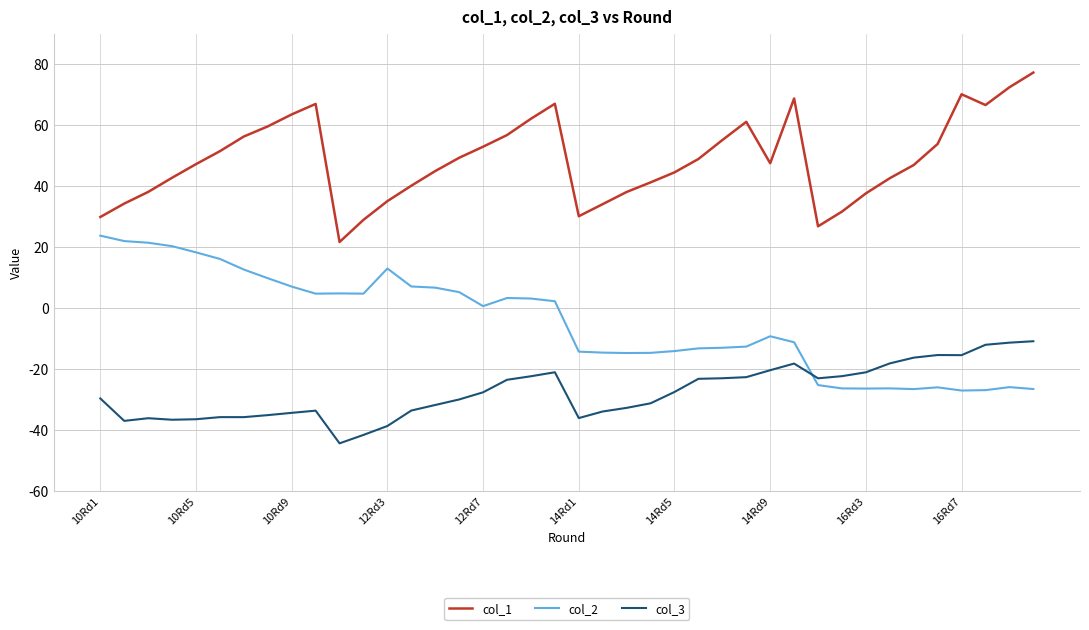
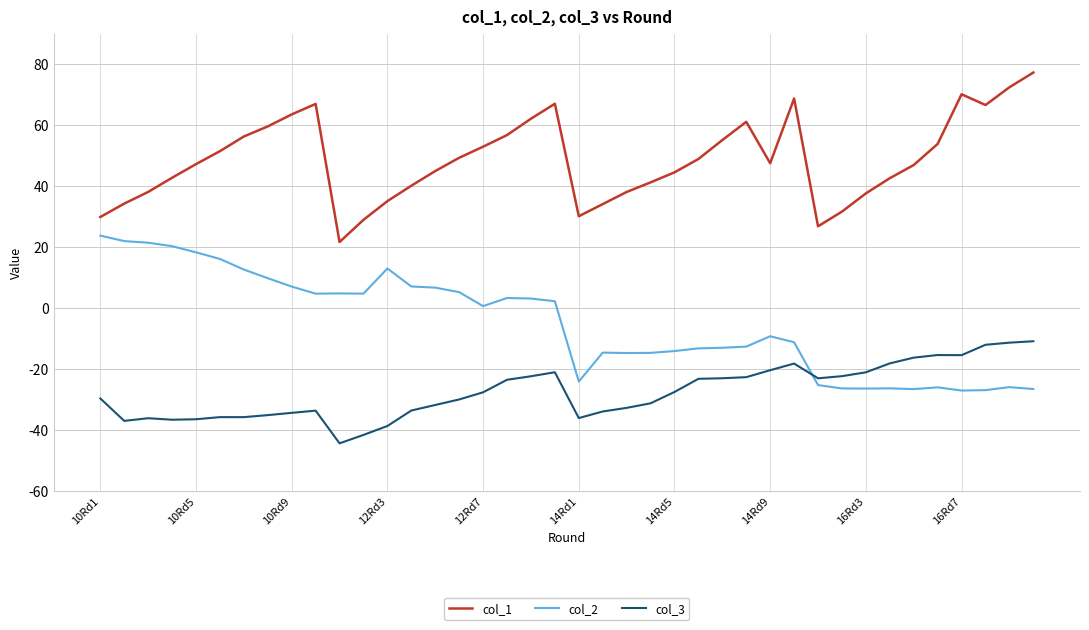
  {
    "col_1": {
      "10Rd1": 30,
      "10Rd5": 47,
      "10Rd9": 63,
      "12Rd3": 35,
      "12Rd7": 53,
      "14Rd1": 30,
      "14Rd5": 44,
      "14Rd9": 47,
      "16Rd3": 38,
      "16Rd7": 70
    },
    "col_2": {
      "10Rd1": 24,
      "10Rd5": 18,
      "10Rd9": 7,
      "12Rd3": 13,
      "12Rd7": 1,
-     "14Rd1": -14,
+     "14Rd1": -24,
      "14Rd5": -14,
      "14Rd9": -9,
      "16Rd3": -26,
      "16Rd7": -27
    },
    "col_3": {
      "10Rd1": -30,
      "10Rd5": -36,
      "10Rd9": -34,
      "12Rd3": -39,
      "12Rd7": -28,
      "14Rd1": -36,
      "14Rd5": -28,
      "14Rd9": -20,
      "16Rd3": -21,
      "16Rd7": -15
    }
  }
